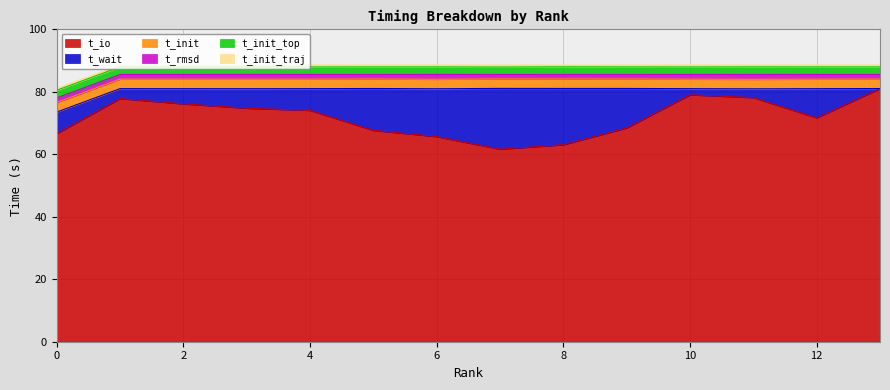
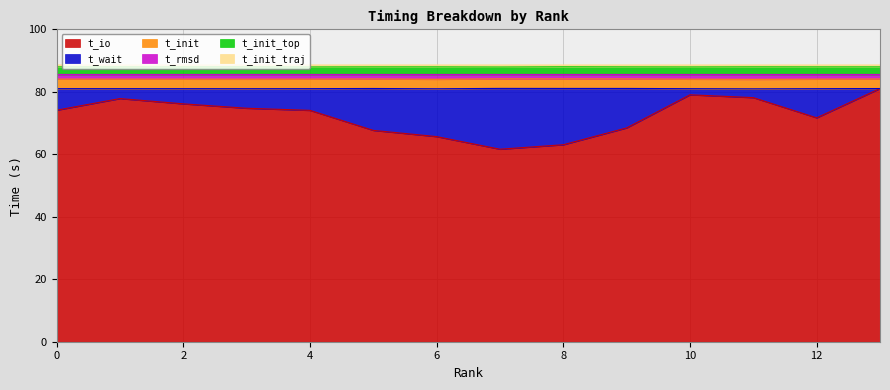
  {
    "t_io": {
-     "0": 67,
+     "0": 74,
      "2": 76,
      "4": 74,
      "6": 66,
      "8": 63,
      "10": 79,
      "12": 72
    },
    "t_wait": {
      "0": 7,
      "2": 5,
      "4": 7,
      "6": 15,
      "8": 18,
      "10": 2,
      "12": 9
    },
    "t_init": {
      "0": 3,
      "2": 3,
      "4": 3,
      "6": 3,
      "8": 3,
      "10": 3,
      "12": 3
    },
    "t_rmsd": {
      "0": 1,
      "2": 1,
      "4": 1,
      "6": 2,
      "8": 1,
      "10": 2,
      "12": 1
    }
  }
